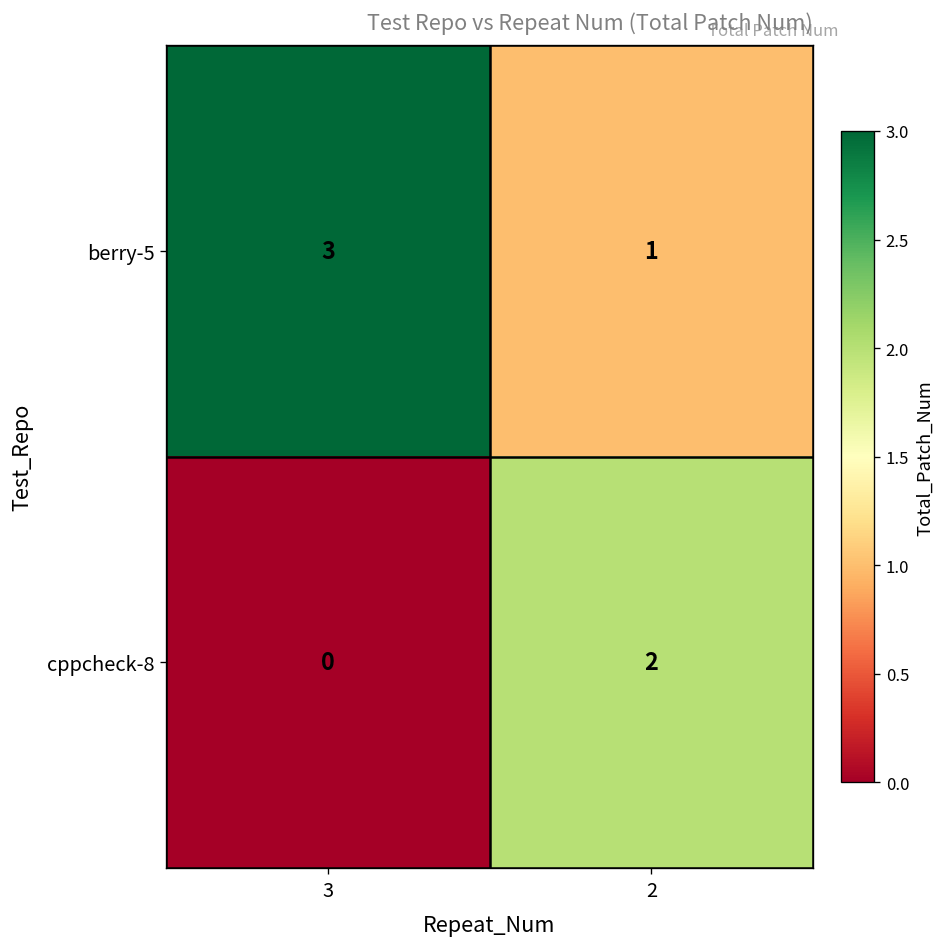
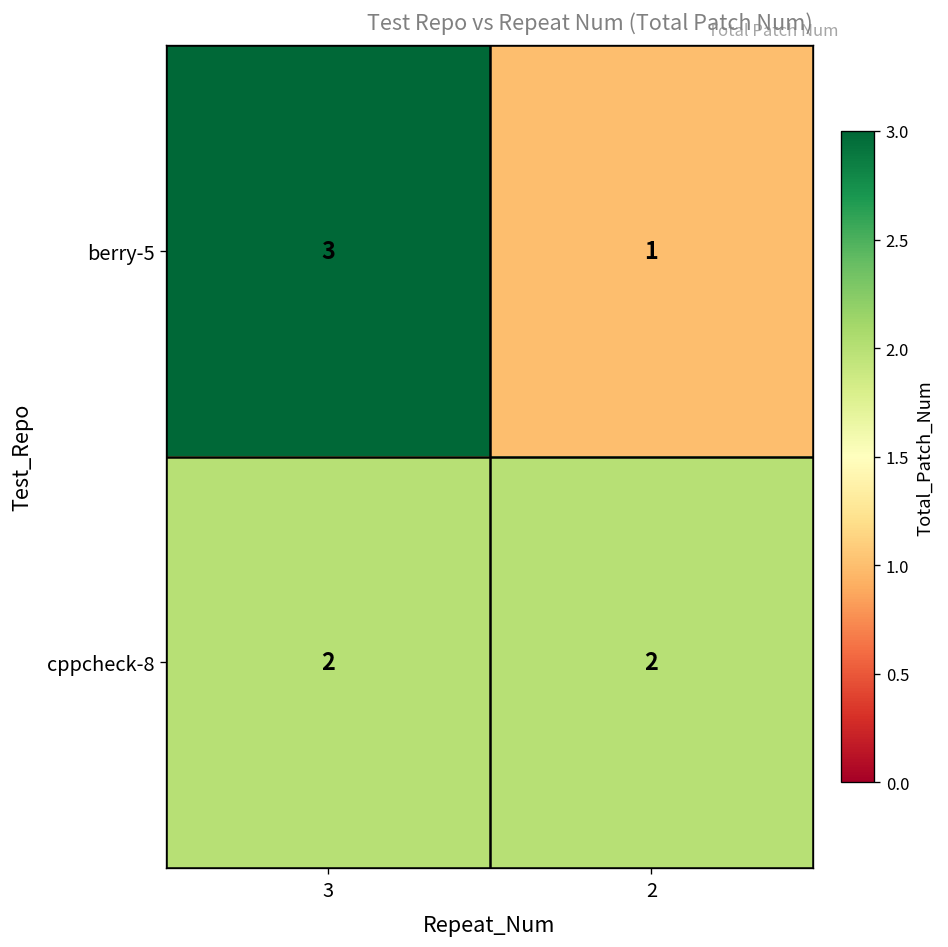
  {
    "berry-5": {
      "3": 3,
      "2": 1
    },
    "cppcheck-8": {
-     "3": 0,
+     "3": 2,
      "2": 2
    }
  }
